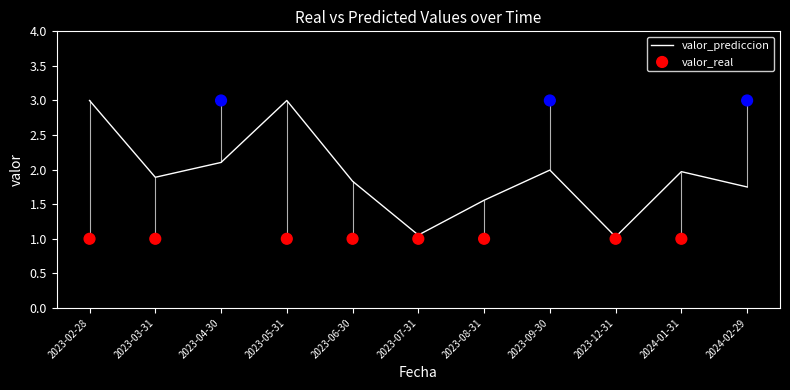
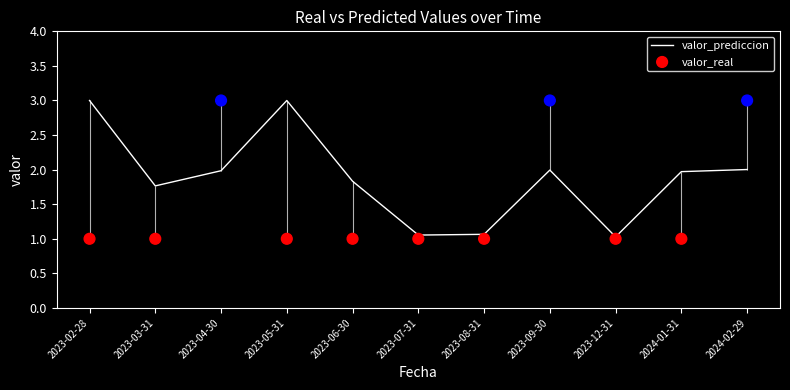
  {
    "valor_prediccion": {
      "2023-02-28": 3.0,
-     "2023-03-31": 1.9,
-     "2023-04-30": 2.1,
+     "2023-03-31": 1.8,
+     "2023-04-30": 2.0,
      "2023-05-31": 3.0,
      "2023-06-30": 1.8,
      "2023-07-31": 1.1,
-     "2023-08-31": 1.6,
+     "2023-08-31": 1.1,
      "2023-09-30": 2.0,
      "2024-01-31": 2.0,
-     "2024-02-29": 1.7
+     "2024-02-29": 2.0
    }
  }
